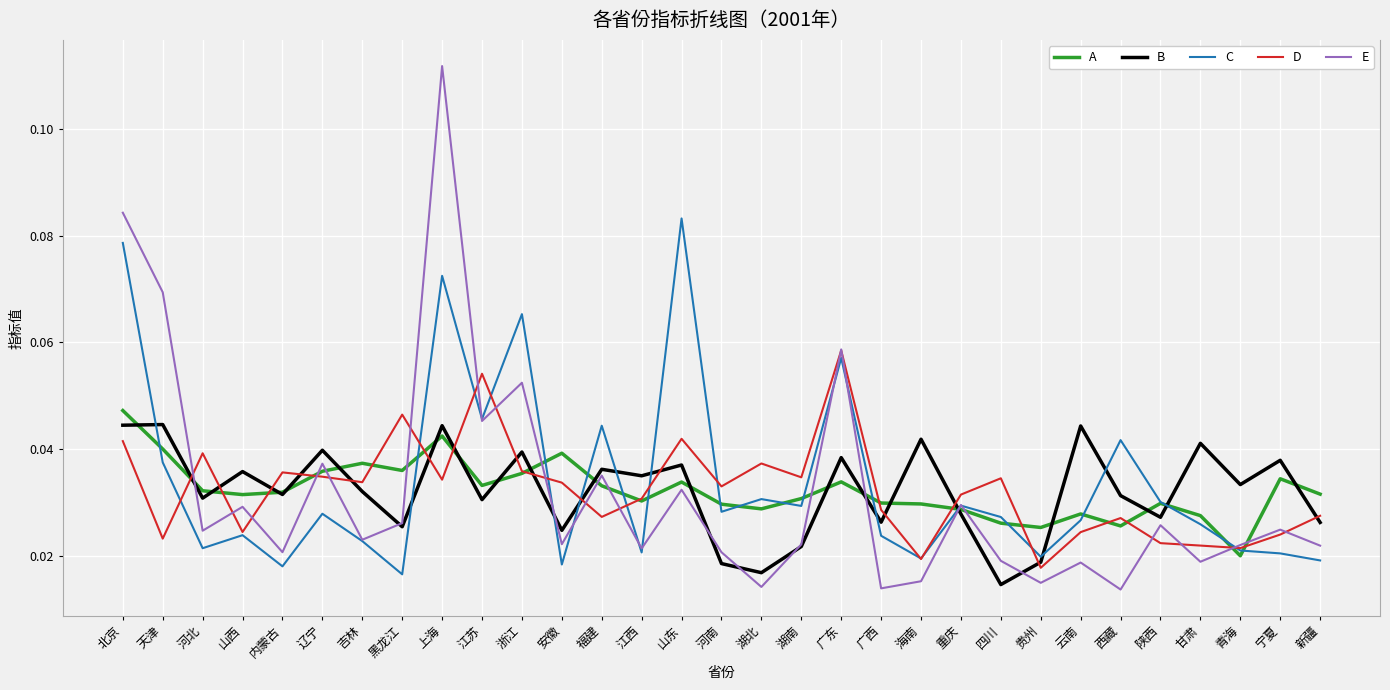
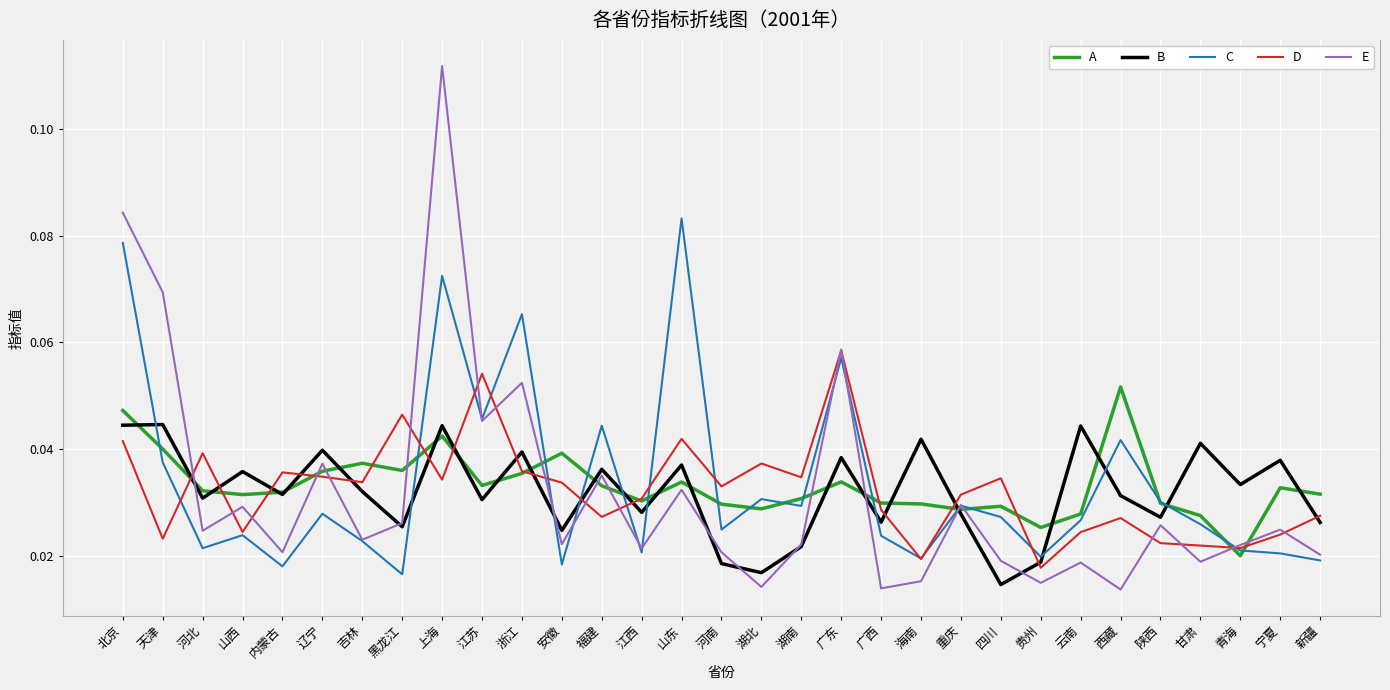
  {
    "A": {
      "北京": 0.047,
      "天津": 0.040,
      "河北": 0.032,
      "山西": 0.031,
      "辽宁": 0.036,
      "吉林": 0.037,
      "黑龙江": 0.036,
      "上海": 0.042,
      "江苏": 0.033,
      "安徽": 0.039,
      "福建": 0.033,
      "山东": 0.034,
      "河南": 0.030,
      "湖北": 0.029,
      "湖南": 0.031,
      "广东": 0.034,
      "广西": 0.030,
      "海南": 0.030,
      "重庆": 0.029,
-     "四川": 0.026,
+     "四川": 0.029,
      "贵州": 0.025,
      "云南": 0.028,
-     "西藏": 0.026,
+     "西藏": 0.052,
      "甘肃": 0.027,
      "青海": 0.020,
-     "宁夏": 0.034,
+     "宁夏": 0.033,
      "新疆": 0.032
    },
    "B": {
      "北京": 0.044,
      "天津": 0.045,
      "河北": 0.031,
      "山西": 0.036,
      "辽宁": 0.040,
      "吉林": 0.032,
      "黑龙江": 0.025,
      "上海": 0.044,
      "江苏": 0.030,
      "浙江": 0.039,
      "安徽": 0.025,
      "福建": 0.036,
-     "江西": 0.035,
+     "江西": 0.028,
      "山东": 0.037,
      "河南": 0.018,
      "湖北": 0.017,
      "广东": 0.038,
      "广西": 0.026,
      "海南": 0.042,
      "重庆": 0.028,
      "四川": 0.015,
      "贵州": 0.019,
      "云南": 0.044,
      "西藏": 0.031,
      "陕西": 0.027,
      "甘肃": 0.041,
      "青海": 0.033,
      "宁夏": 0.038,
      "新疆": 0.026
    },
    "C": {
      "北京": 0.079,
      "天津": 0.037,
      "河北": 0.021,
      "山西": 0.024,
      "内蒙古": 0.018,
      "辽宁": 0.028,
      "黑龙江": 0.016,
      "上海": 0.073,
      "浙江": 0.065,
      "安徽": 0.018,
      "福建": 0.044,
      "江西": 0.021,
      "山东": 0.083,
-     "河南": 0.028,
+     "河南": 0.025,
      "湖北": 0.031,
      "湖南": 0.029,
      "广东": 0.057,
      "广西": 0.024,
      "四川": 0.027,
      "贵州": 0.020,
      "云南": 0.027,
      "西藏": 0.042,
      "甘肃": 0.026,
      "宁夏": 0.020,
      "新疆": 0.019
    },
    "D": {
      "北京": 0.041,
      "天津": 0.023,
      "河北": 0.039,
      "山西": 0.024,
      "内蒙古": 0.036,
      "辽宁": 0.035,
      "吉林": 0.034,
      "黑龙江": 0.046,
      "上海": 0.034,
      "江苏": 0.054,
      "安徽": 0.034,
      "福建": 0.027,
      "山东": 0.042,
      "河南": 0.033,
      "湖北": 0.037,
      "湖南": 0.035,
      "广西": 0.029,
      "重庆": 0.031,
      "四川": 0.035,
      "贵州": 0.018,
      "云南": 0.024,
      "西藏": 0.027,
      "陕西": 0.022,
      "甘肃": 0.022,
      "宁夏": 0.024,
      "新疆": 0.027
    },
    "E": {
      "北京": 0.084,
      "天津": 0.069,
      "河北": 0.025,
      "山西": 0.029,
      "内蒙古": 0.021,
      "辽宁": 0.037,
      "黑龙江": 0.026,
      "上海": 0.112,
      "浙江": 0.052,
      "安徽": 0.022,
      "福建": 0.035,
      "江西": 0.021,
      "山东": 0.032,
      "河南": 0.021,
      "湖北": 0.014,
      "广西": 0.014,
      "海南": 0.015,
      "四川": 0.019,
      "贵州": 0.015,
      "云南": 0.019,
      "西藏": 0.014,
      "陕西": 0.026,
      "甘肃": 0.019,
      "青海": 0.022,
      "宁夏": 0.025,
-     "新疆": 0.022
+     "新疆": 0.020
    }
  }
